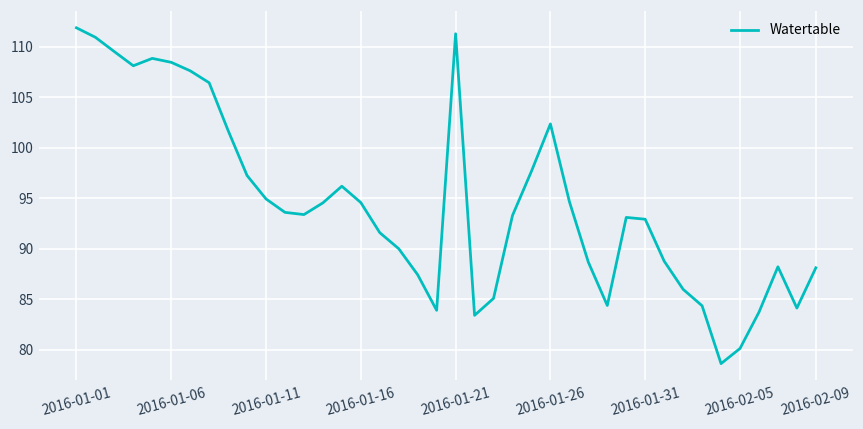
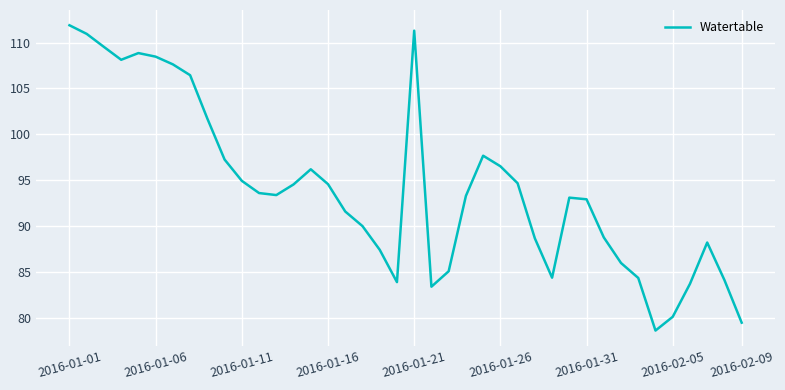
  {
    "2016-01-01": 112,
    "2016-01-06": 108,
    "2016-01-11": 95,
    "2016-01-16": 95,
    "2016-01-21": 111,
-   "2016-01-26": 102,
+   "2016-01-26": 97,
    "2016-01-31": 93,
    "2016-02-05": 80,
-   "2016-02-09": 88
+   "2016-02-09": 79
  }
